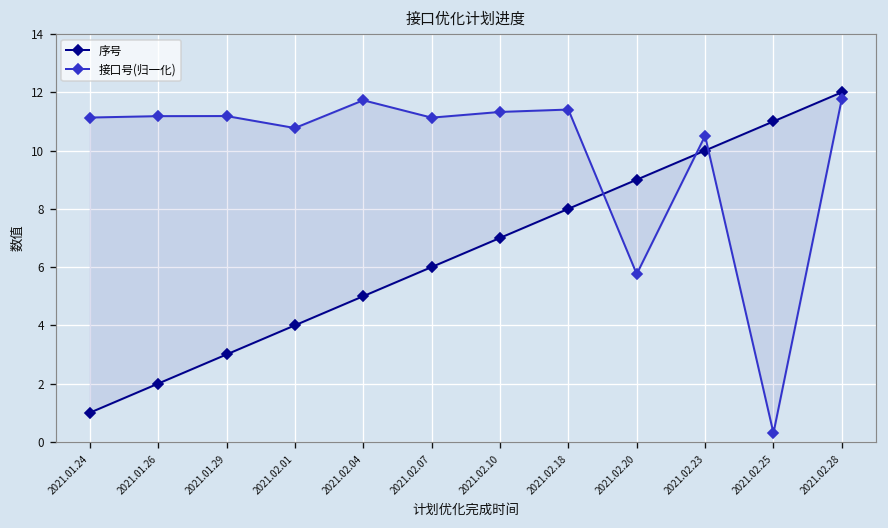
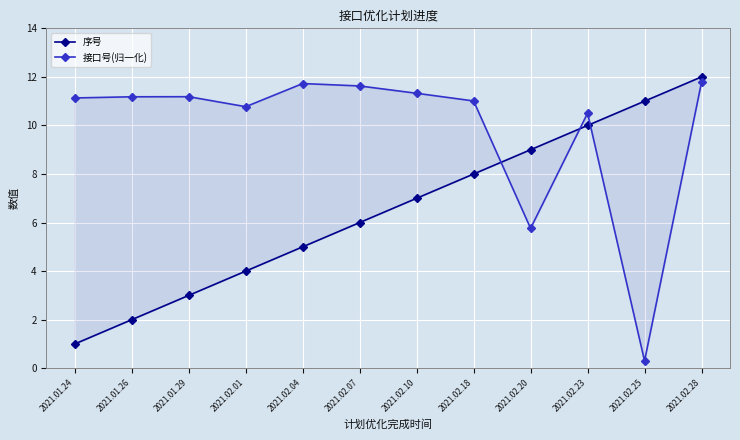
  {
    "接口号(归一化)": {
-     "2021.02.07": 11.1,
-     "2021.02.18": 11.4,
+     "2021.02.07": 11.6,
+     "2021.02.18": 11.0,
      "2021.02.20": 5.8,
      "2021.02.25": 0.3,
      "2021.02.28": 11.8
    }
  }
